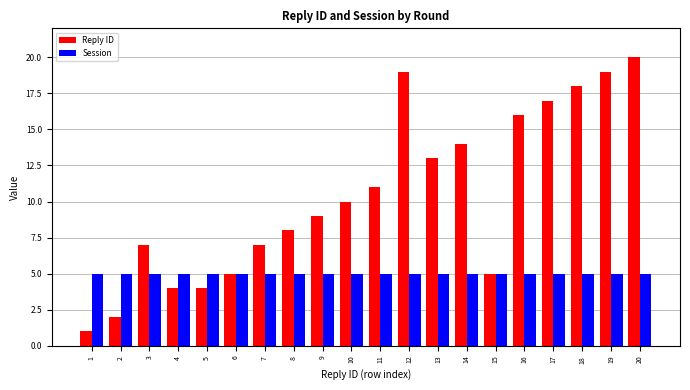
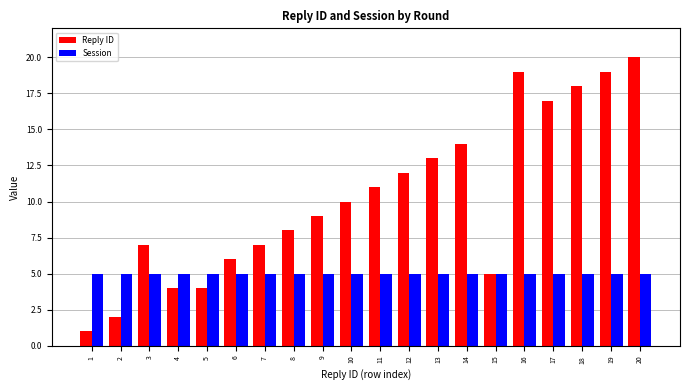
  {
    "Reply ID": {
      "1": 1,
      "2": 2,
      "3": 7,
      "4": 4,
      "5": 4,
-     "6": 5,
+     "6": 6,
      "7": 7,
      "8": 8,
      "9": 9,
      "10": 10,
      "11": 11,
-     "12": 19,
+     "12": 12,
      "13": 13,
      "14": 14,
      "15": 5,
-     "16": 16,
+     "16": 19,
      "17": 17,
      "18": 18,
      "19": 19,
      "20": 20
    },
    "Session": {
      "1": 5,
      "2": 5,
      "3": 5,
      "4": 5,
      "5": 5,
      "6": 5,
      "7": 5,
      "8": 5,
      "9": 5,
      "10": 5,
      "11": 5,
      "12": 5,
      "13": 5,
      "14": 5,
      "15": 5,
      "16": 5,
      "17": 5,
      "18": 5,
      "19": 5,
      "20": 5
    }
  }
